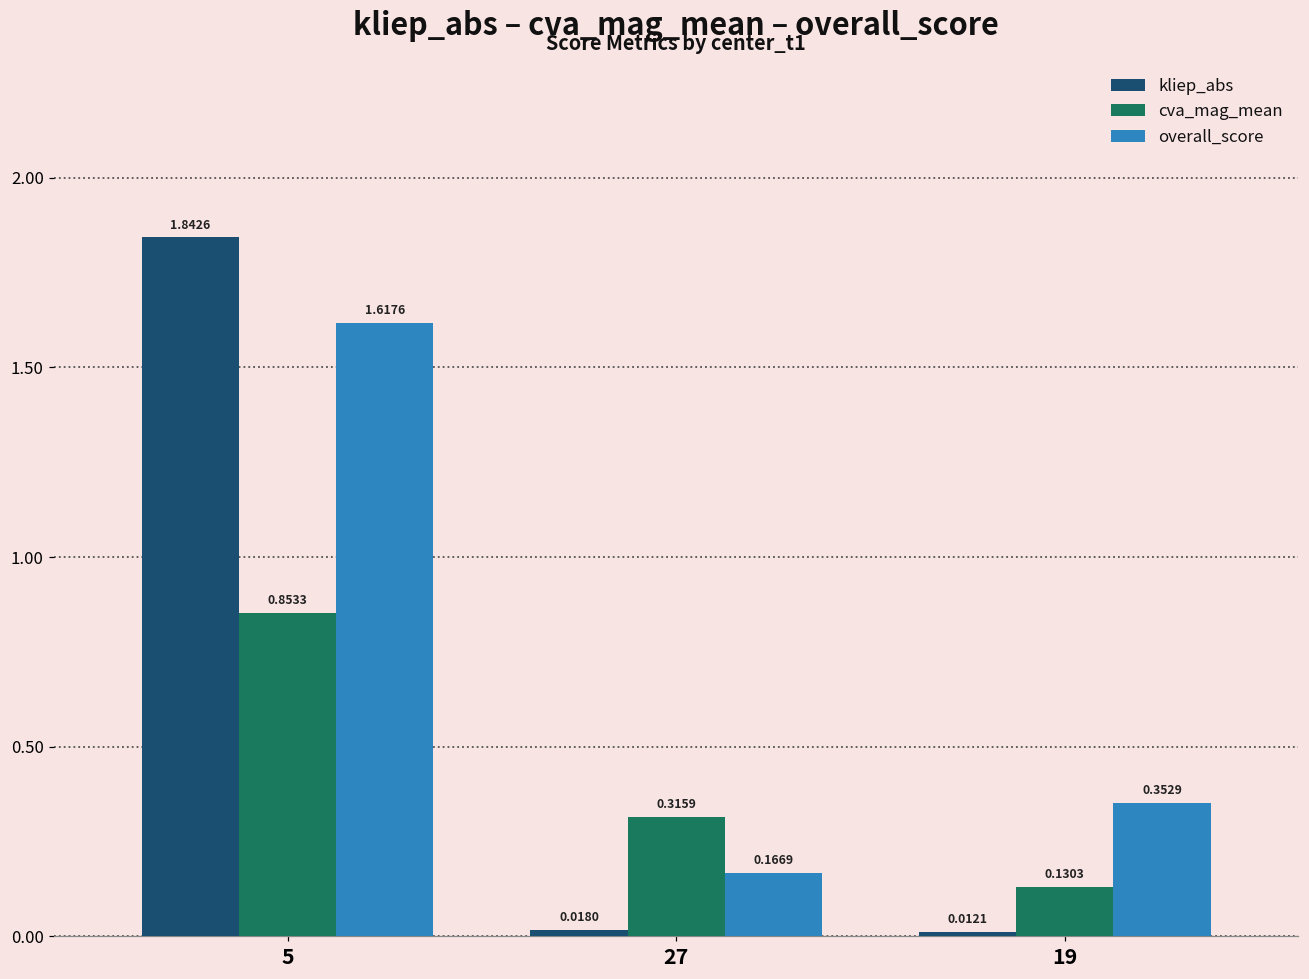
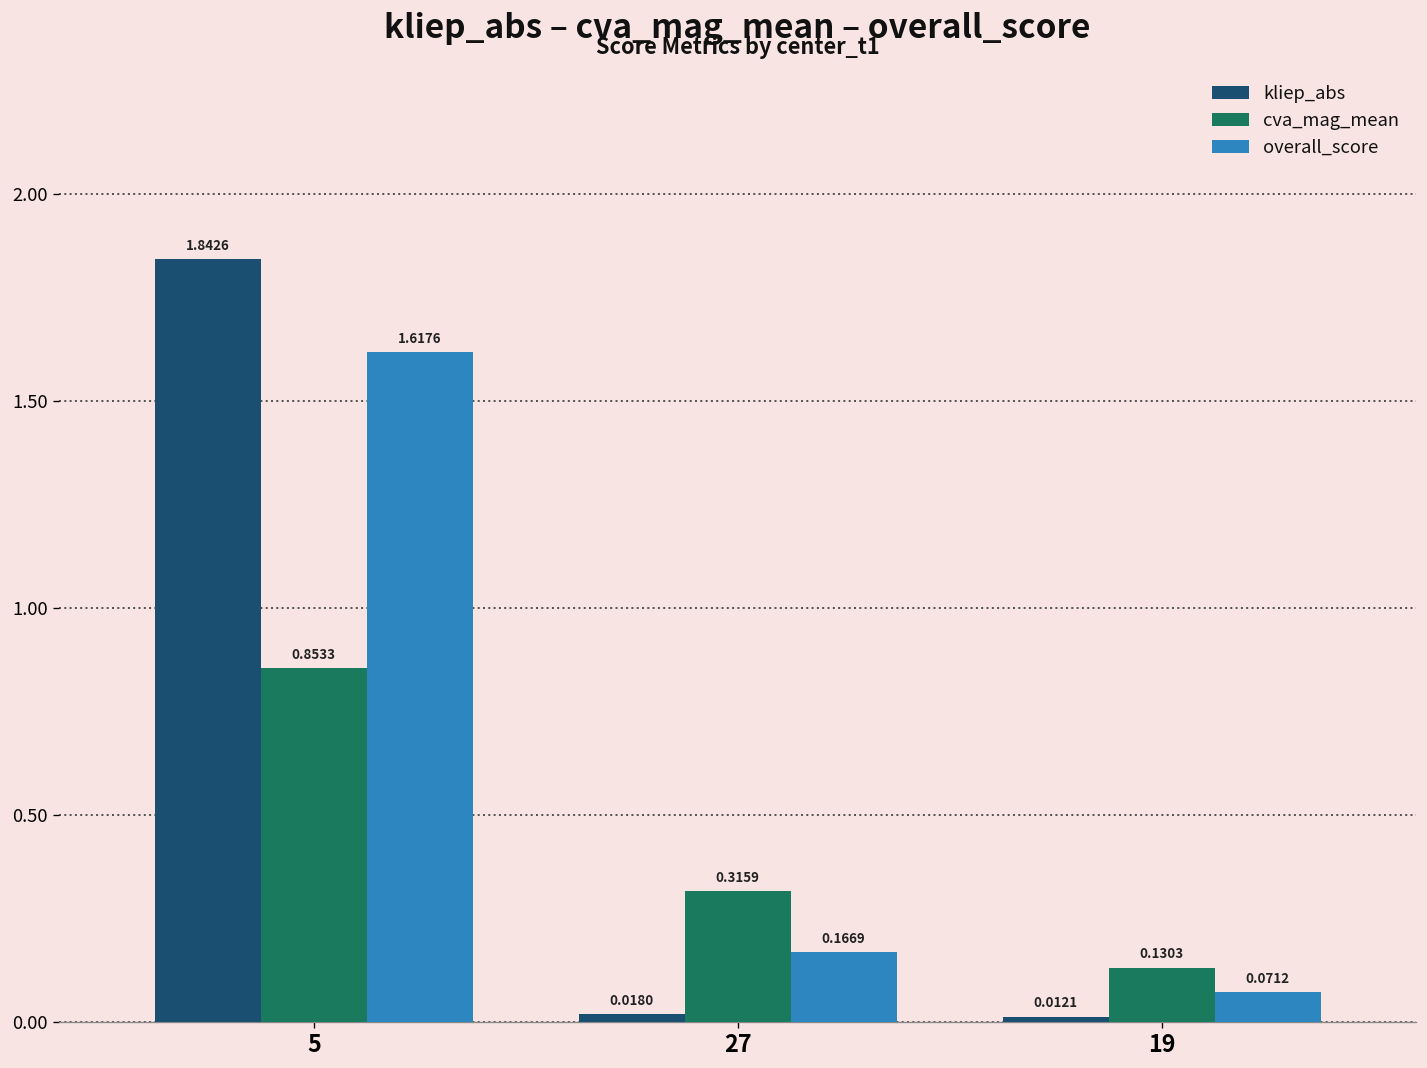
  {
    "overall_score": {
      "5": 1.6176,
      "27": 0.1669,
-     "19": 0.3529
+     "19": 0.0712
    }
  }
